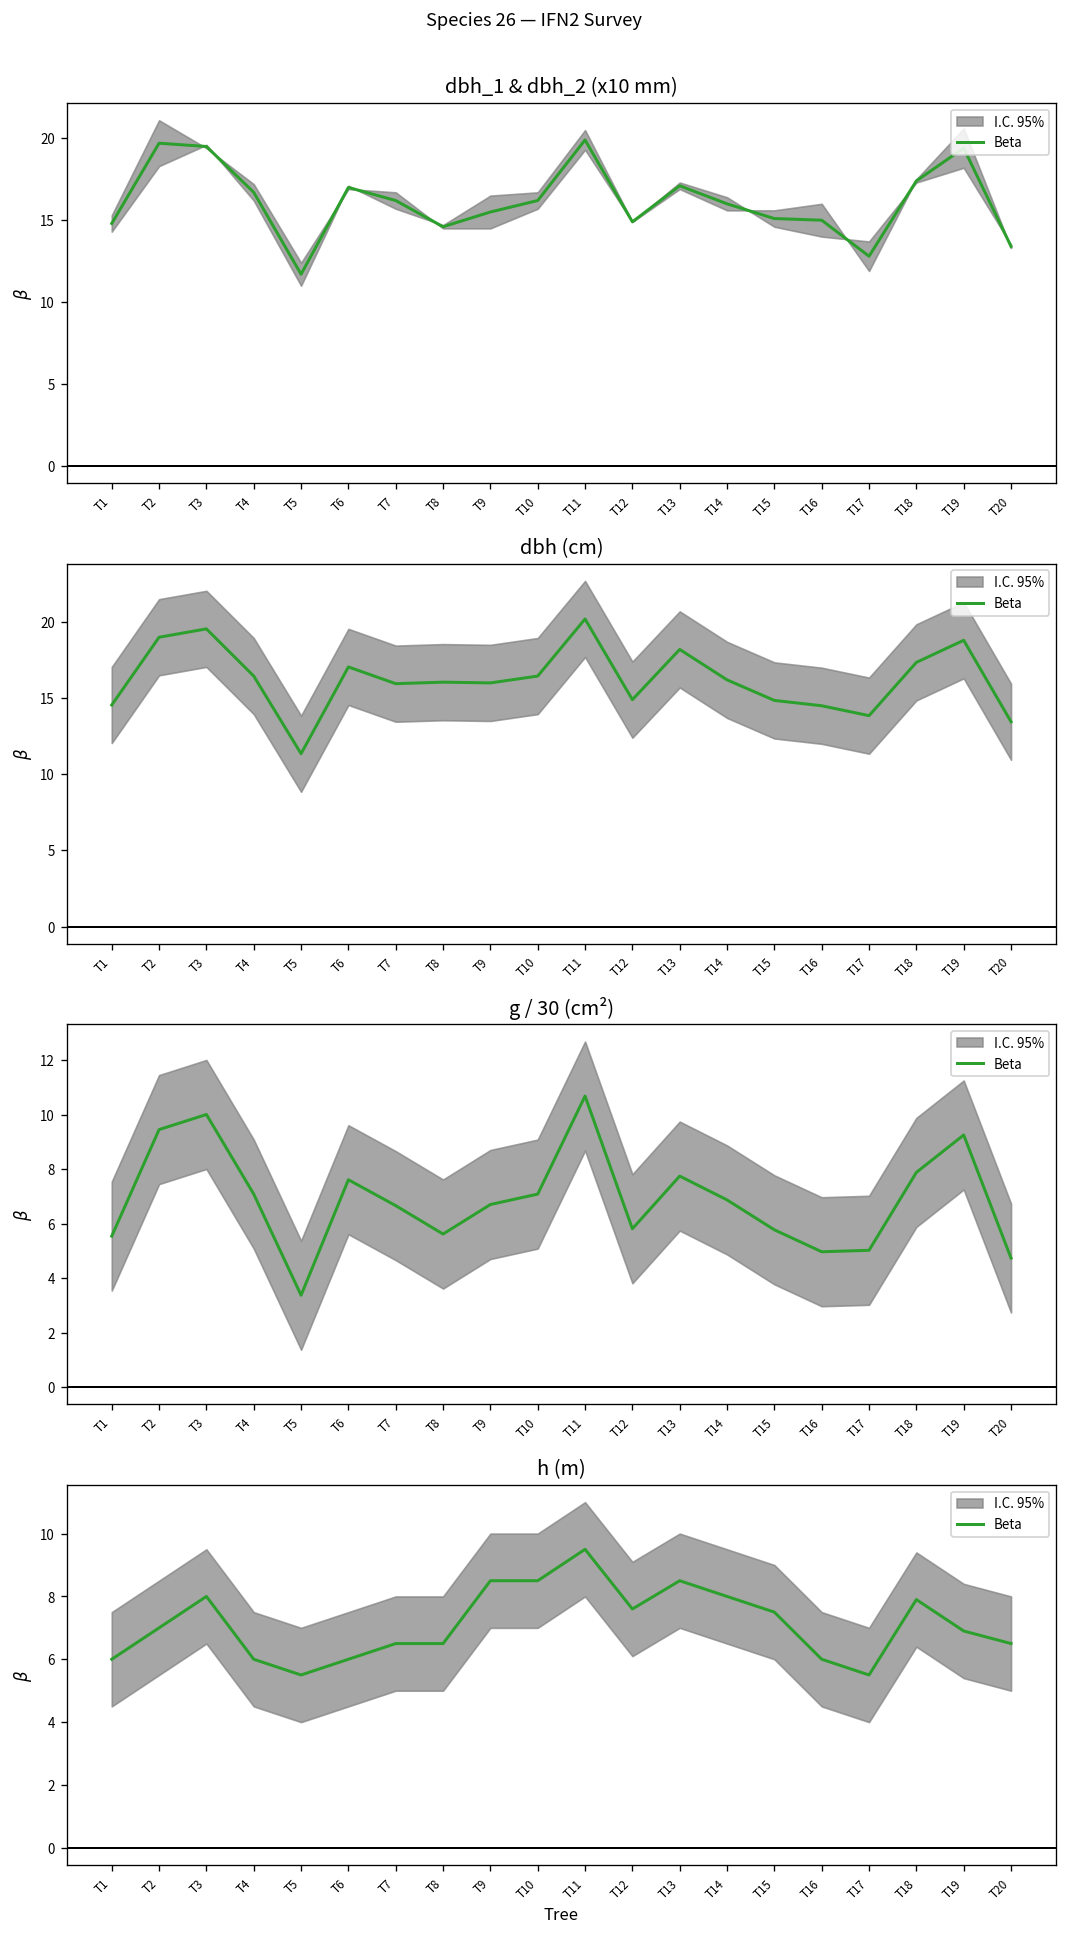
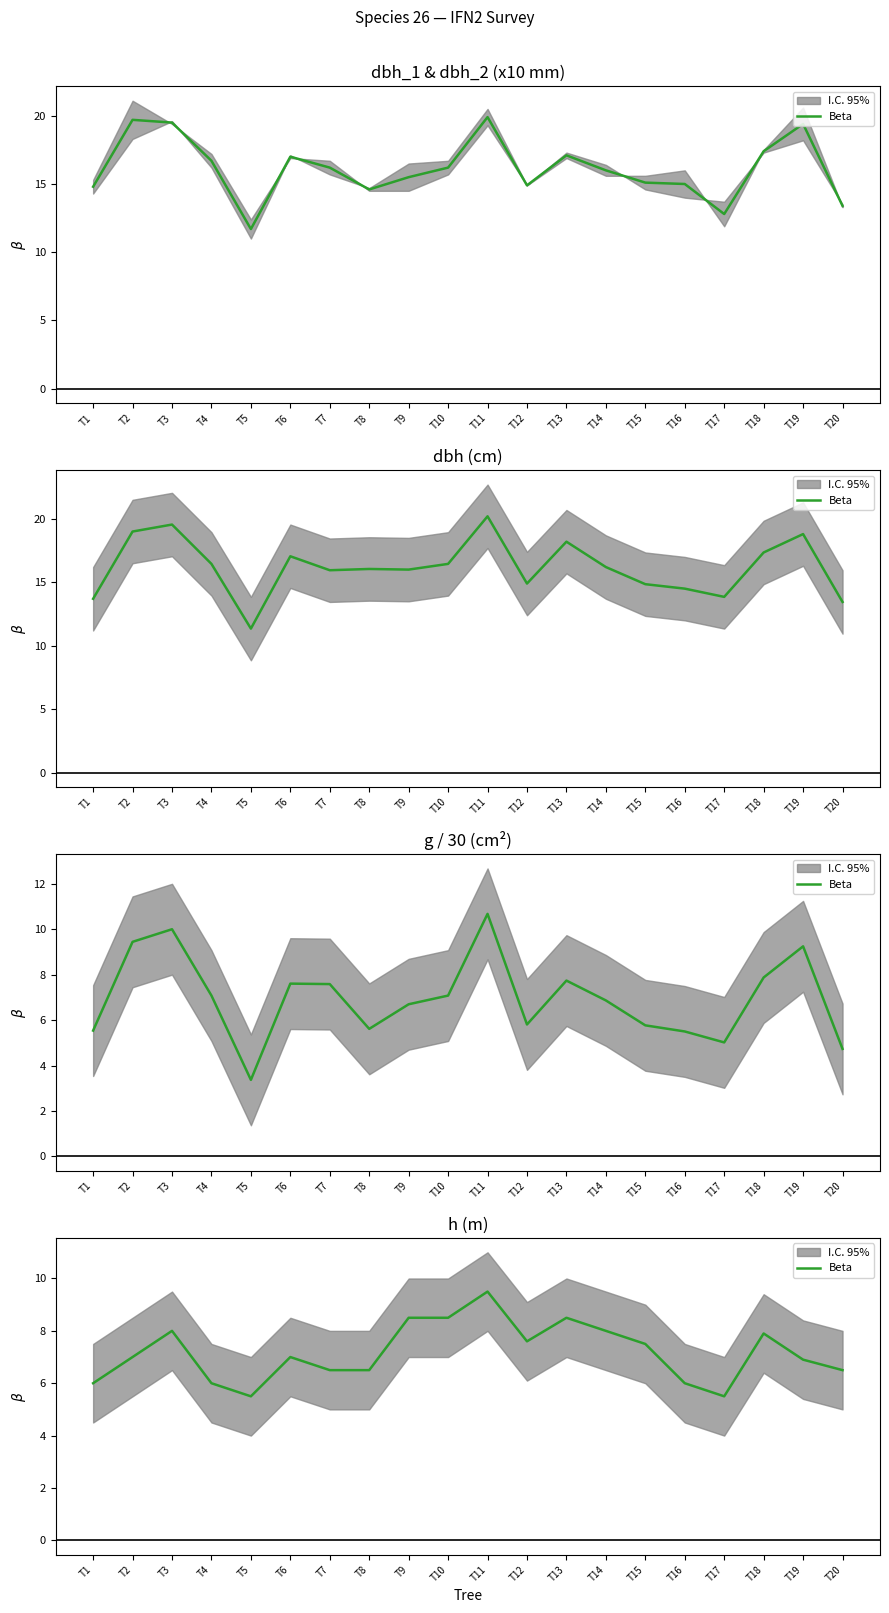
  {
    "dbh_1 & dbh_2 (x10 mm)": {
      "Beta": {
        "T1": 14.8,
        "T2": 19.7,
        "T4": 16.7,
        "T5": 11.7,
        "T7": 16.2,
        "T9": 15.5,
        "T10": 16.2,
        "T11": 19.9,
        "T13": 17.1,
        "T14": 16.0,
        "T15": 15.1,
        "T16": 15.0,
        "T17": 12.8
      }
    },
    "dbh (cm)": {
      "Beta": {
-       "T1": 14.6,
+       "T1": 13.7,
        "T2": 19.0,
        "T3": 19.6,
        "T4": 16.5,
        "T5": 11.4,
        "T6": 17.1,
        "T7": 16.0,
        "T8": 16.1,
        "T9": 16.0,
        "T10": 16.5,
        "T11": 20.2,
        "T12": 14.9,
        "T13": 18.2,
        "T14": 16.2,
        "T15": 14.9,
        "T16": 14.5,
        "T17": 13.9,
        "T18": 17.4,
        "T19": 18.8,
        "T20": 13.5
      }
    },
    "g / 30 (cm²)": {
      "Beta": {
        "T1": 5.5,
        "T2": 9.5,
        "T3": 10.0,
        "T4": 7.1,
        "T5": 3.4,
        "T6": 7.6,
-       "T7": 6.7,
+       "T7": 7.6,
        "T8": 5.6,
        "T9": 6.7,
        "T10": 7.1,
        "T11": 10.7,
        "T12": 5.8,
        "T13": 7.7,
        "T14": 6.9,
        "T15": 5.8,
-       "T16": 5.0,
+       "T16": 5.5,
        "T17": 5.0,
        "T18": 7.9,
        "T19": 9.3,
        "T20": 4.7
      }
    },
    "h (m)": {
      "Beta": {
        "T1": 6,
        "T2": 7,
        "T3": 8,
        "T4": 6,
        "T5": 5.5,
-       "T6": 6,
+       "T6": 7,
        "T7": 6.5,
        "T8": 6.5,
        "T9": 8.5,
        "T10": 8.5,
        "T11": 9.5,
        "T12": 7.6,
        "T13": 8.5,
        "T14": 8,
        "T15": 7.5,
        "T16": 6,
        "T17": 5.5,
        "T18": 7.9,
        "T19": 6.9,
        "T20": 6.5
      }
    }
  }
